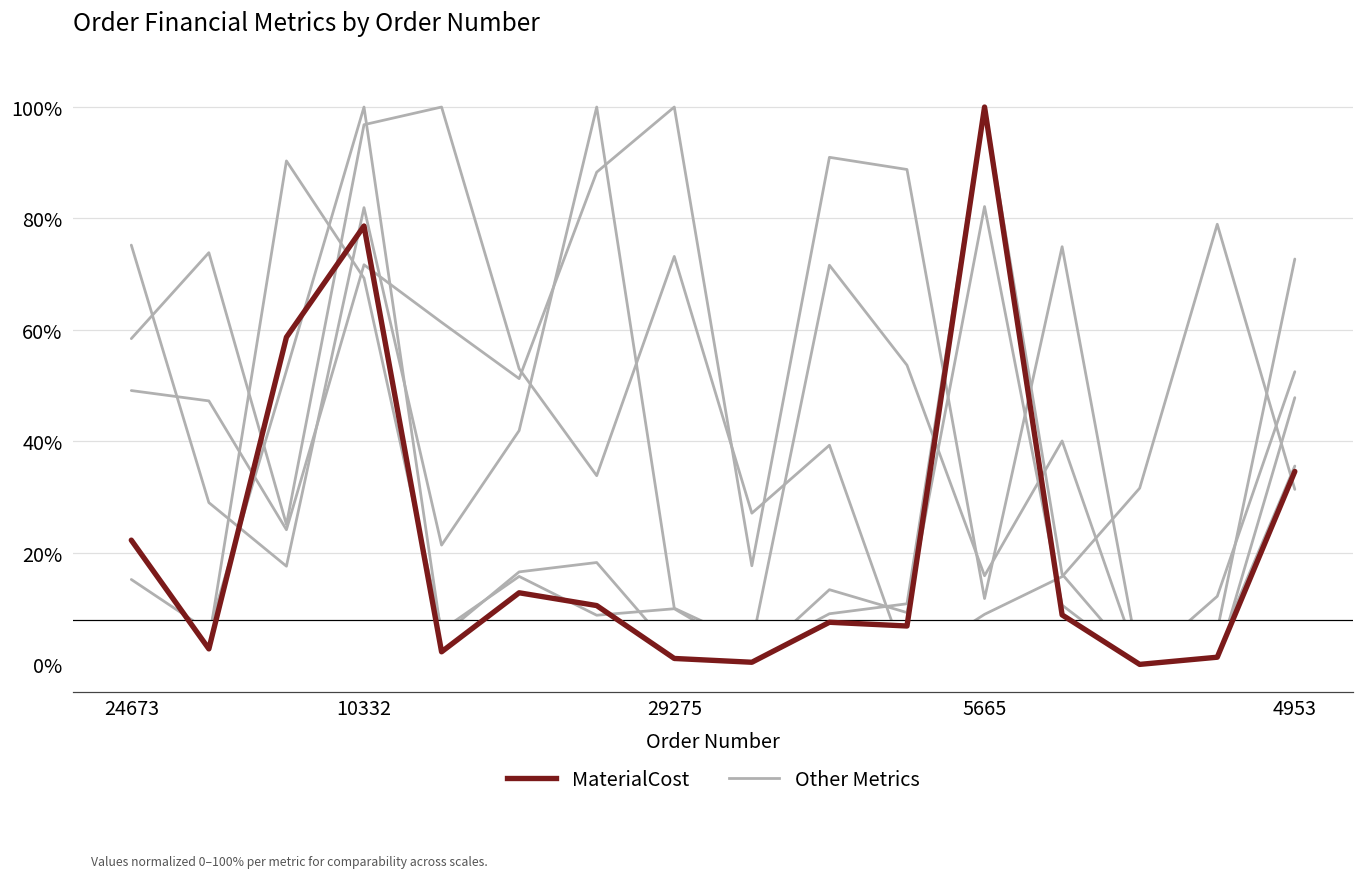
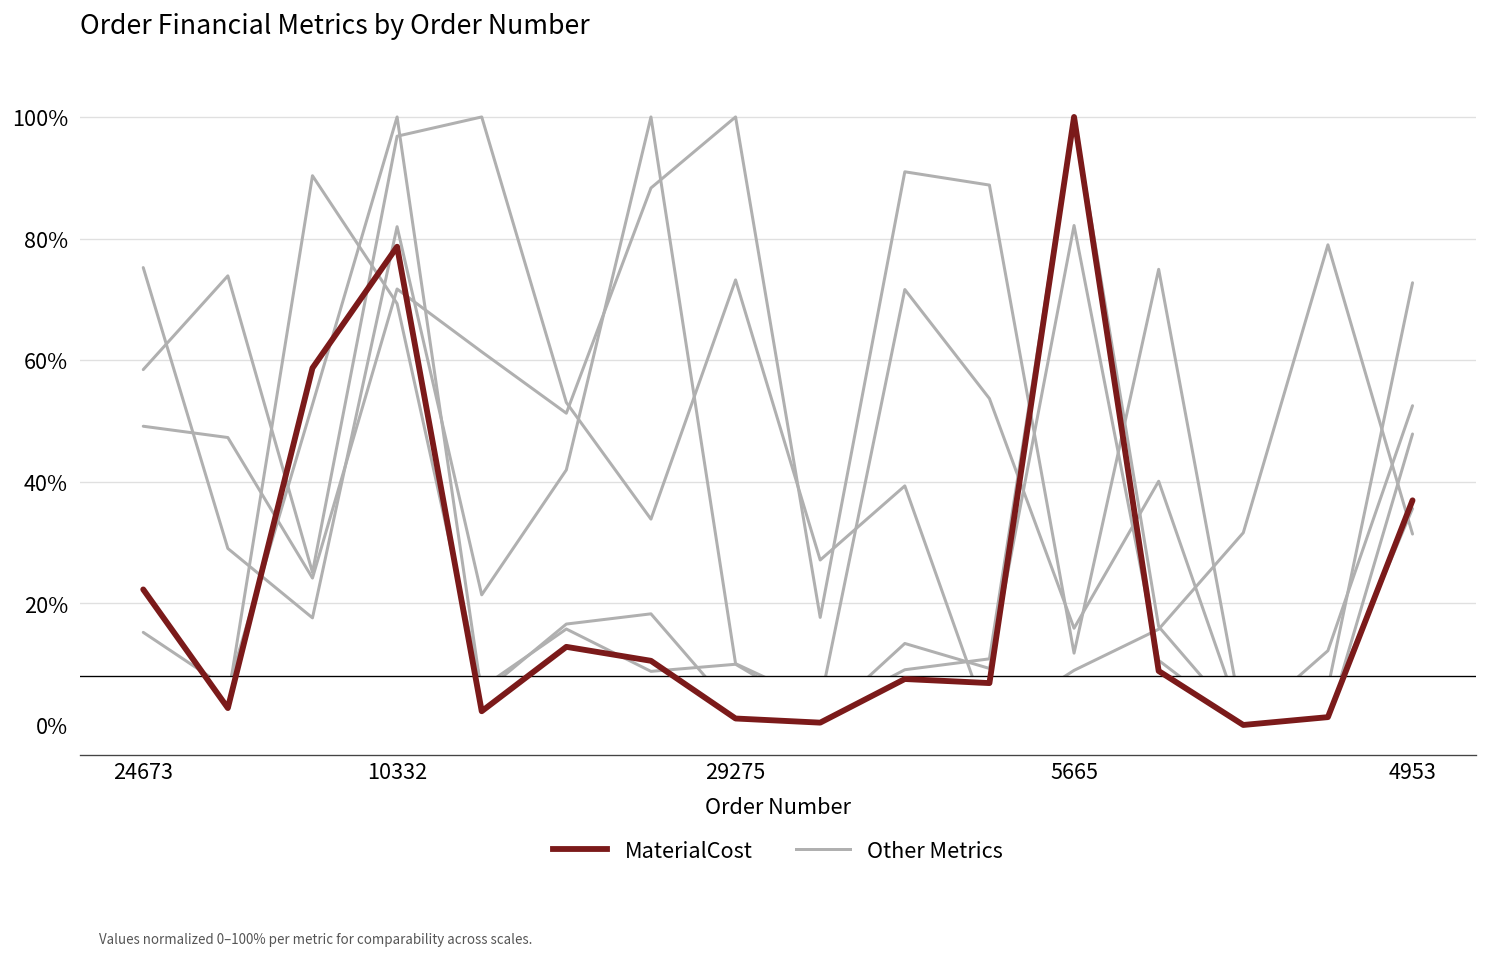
  {
    "MaterialCost": {
      "24673": "22%",
      "10332": "79%",
-     "4953": "35%"
+     "4953": "37%"
    }
  }
